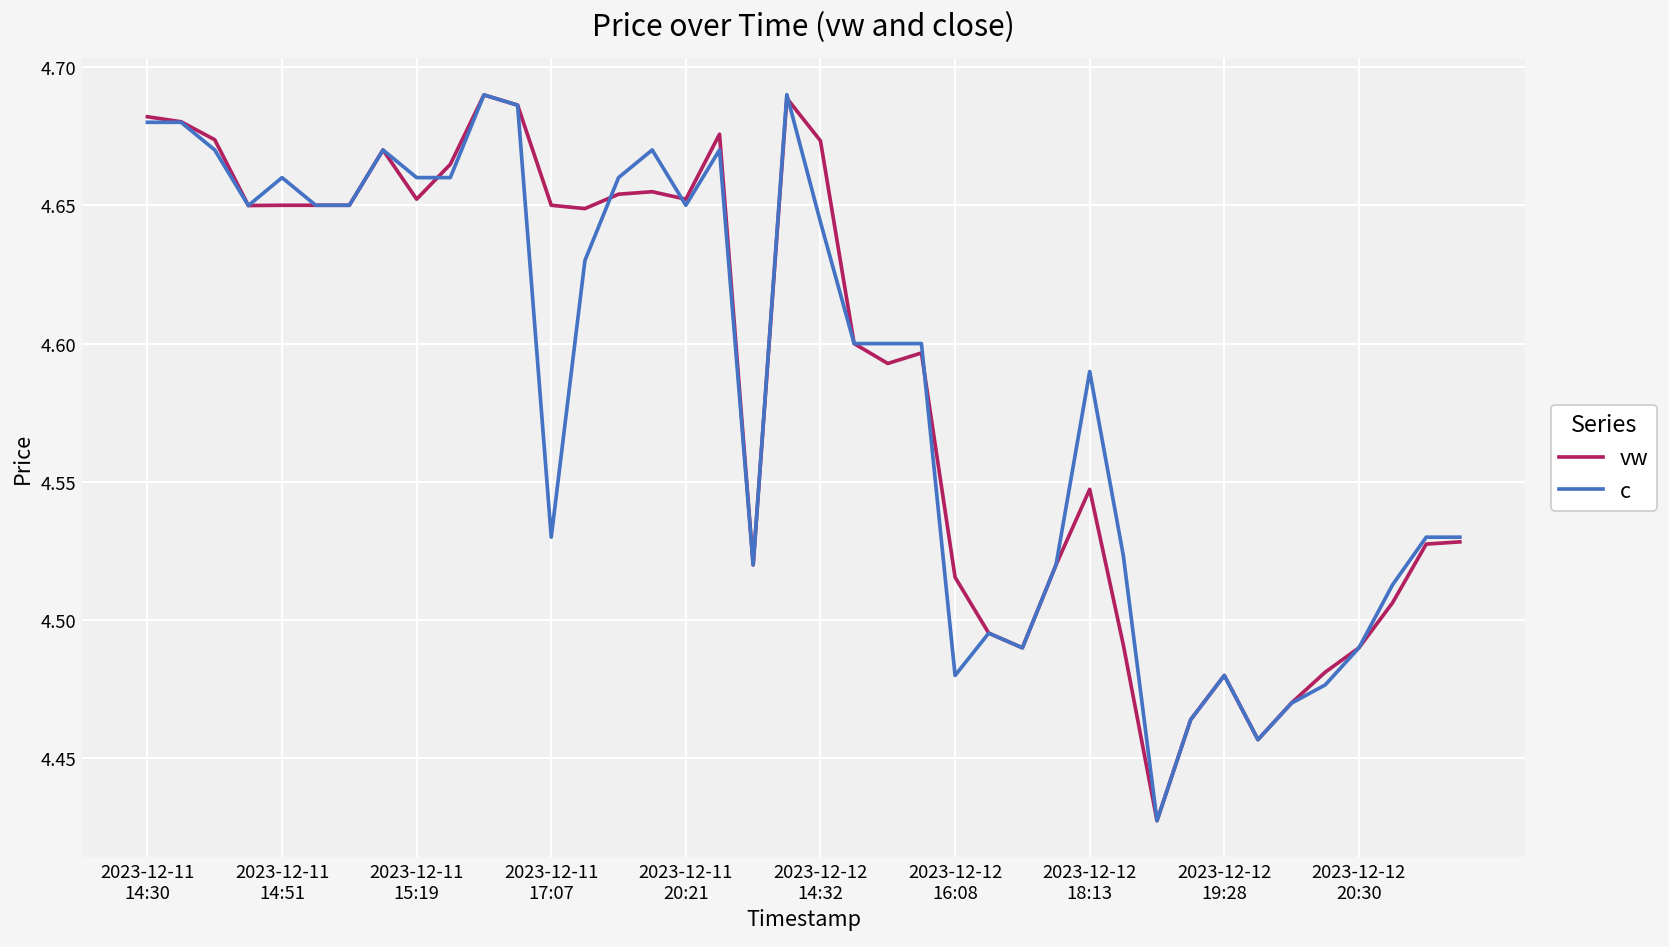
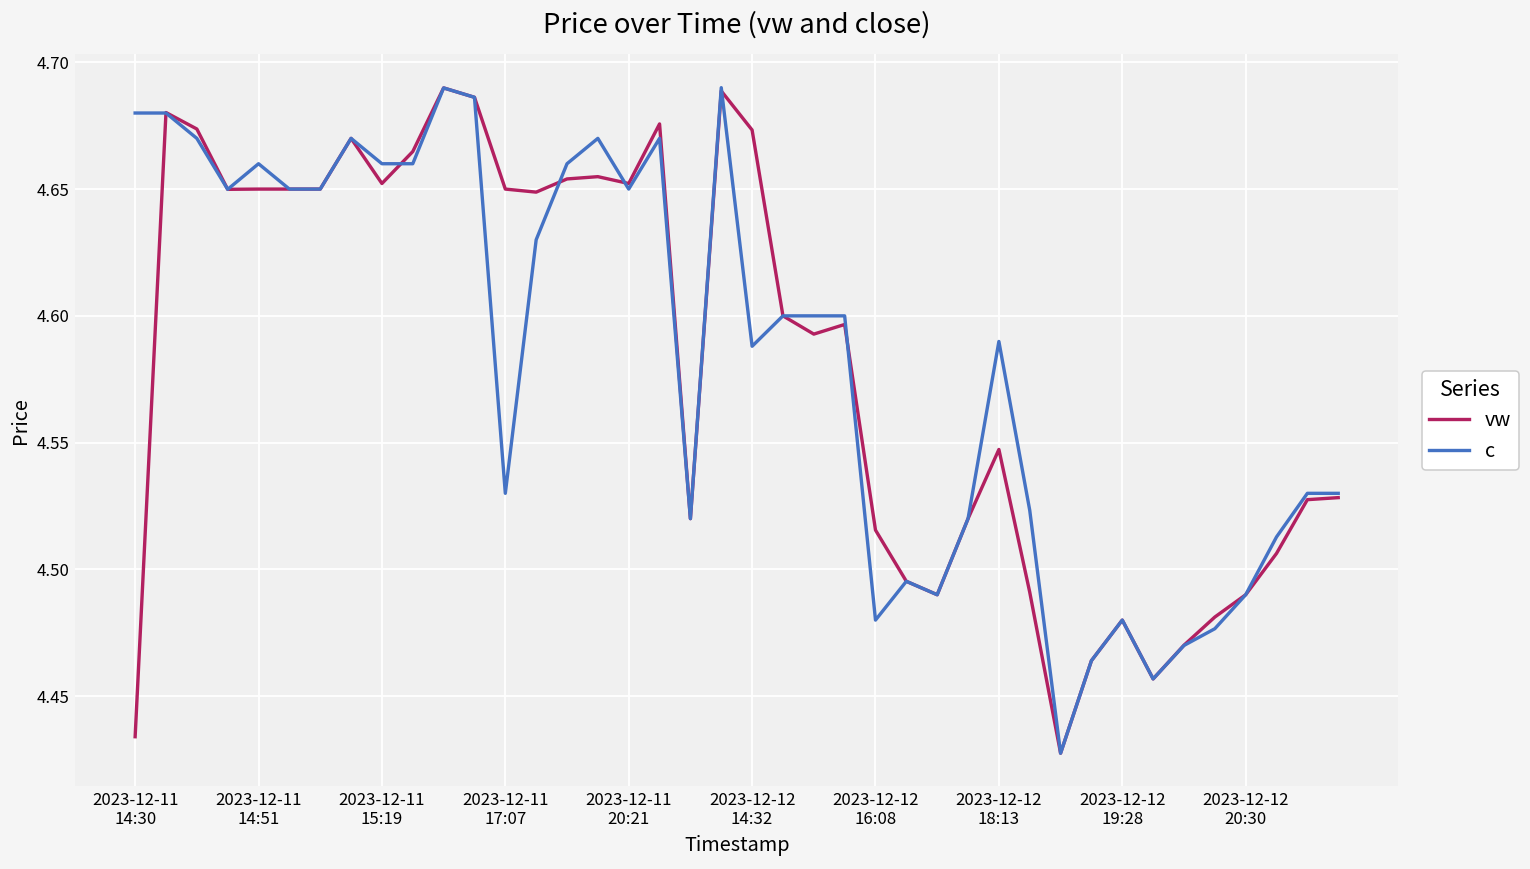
  {
    "vw": {
-     "2023-12-11 14:30": 4.682,
+     "2023-12-11 14:30": 4.434,
      "2023-12-11 14:51": 4.650,
      "2023-12-11 15:19": 4.652,
      "2023-12-11 17:07": 4.650,
      "2023-12-11 20:21": 4.652,
      "2023-12-12 14:32": 4.673,
      "2023-12-12 16:08": 4.516,
      "2023-12-12 18:13": 4.547
    },
    "c": {
      "2023-12-11 14:30": 4.680,
      "2023-12-11 14:51": 4.660,
      "2023-12-11 15:19": 4.660,
      "2023-12-11 17:07": 4.530,
      "2023-12-11 20:21": 4.650,
-     "2023-12-12 14:32": 4.644,
+     "2023-12-12 14:32": 4.588,
      "2023-12-12 16:08": 4.480,
      "2023-12-12 18:13": 4.590
    }
  }
